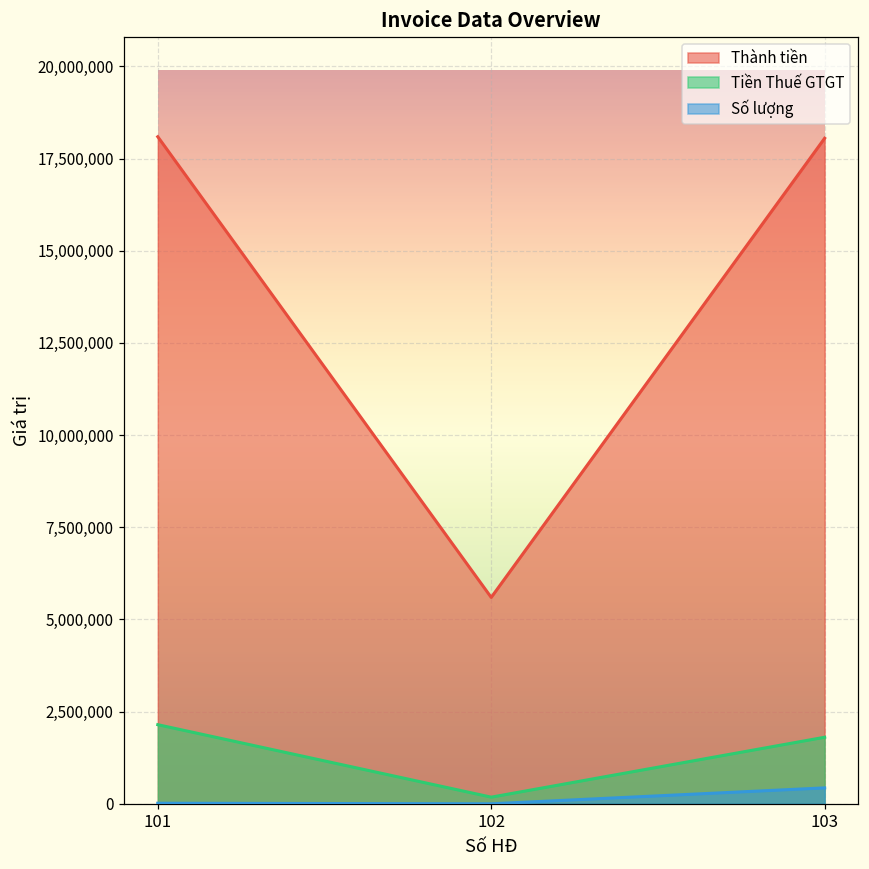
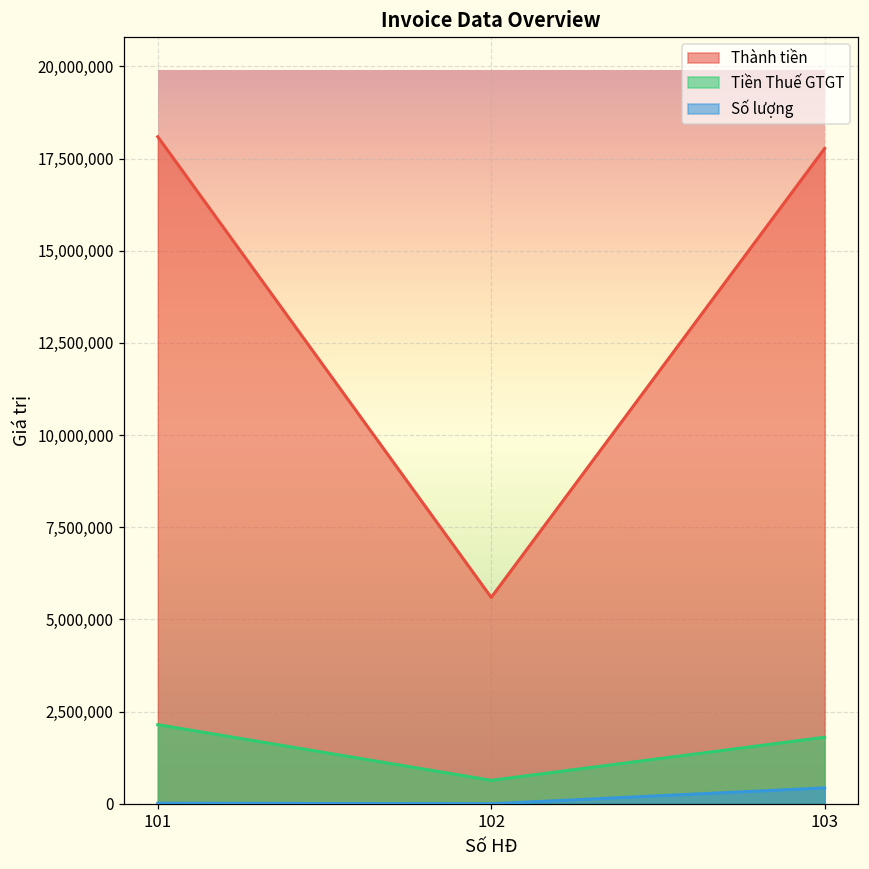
  {
    "Thành tiền": {
      "101": "18,100,000",
      "102": "5,600,000",
-     "103": "18,100,000"
+     "103": "17,800,000"
    },
    "Tiền Thuế GTGT": {
      "101": "2,100,000",
-     "102": "200,000",
+     "102": "600,000",
      "103": "1,800,000"
    },
    "Số lượng": {
      "101": "0",
      "102": "0",
      "103": "400,000"
    }
  }
